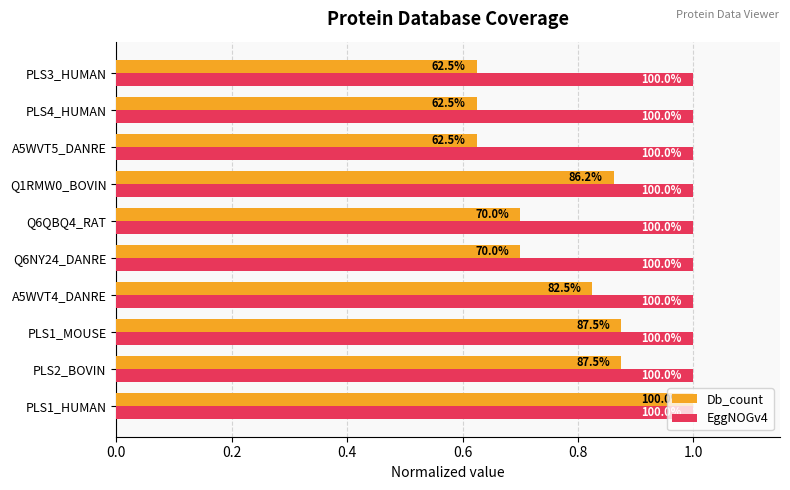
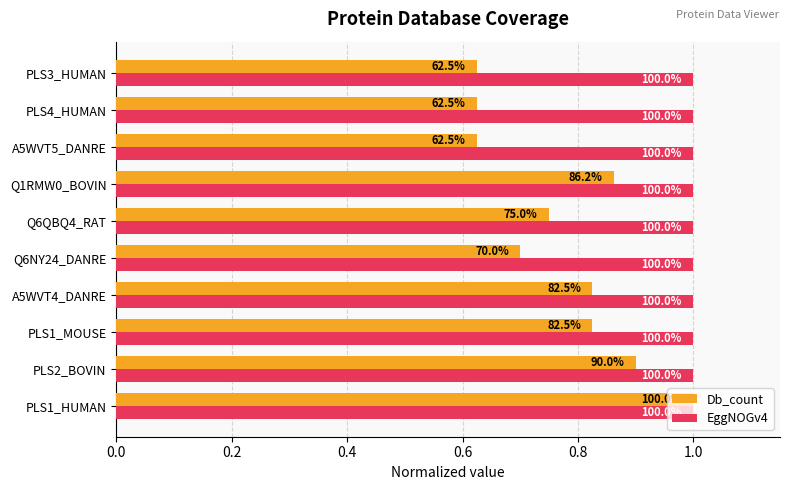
  {
    "Db_count": {
      "PLS3_HUMAN": "62.5%",
      "PLS4_HUMAN": "62.5%",
      "A5WVT5_DANRE": "62.5%",
      "Q1RMW0_BOVIN": "86.2%",
-     "Q6QBQ4_RAT": "70.0%",
+     "Q6QBQ4_RAT": "75.0%",
      "Q6NY24_DANRE": "70.0%",
      "A5WVT4_DANRE": "82.5%",
-     "PLS1_MOUSE": "87.5%",
-     "PLS2_BOVIN": "87.5%"
+     "PLS1_MOUSE": "82.5%",
+     "PLS2_BOVIN": "90.0%"
    },
    "EggNOGv4": {
      "PLS3_HUMAN": "100.0%",
      "PLS4_HUMAN": "100.0%",
      "A5WVT5_DANRE": "100.0%",
      "Q1RMW0_BOVIN": "100.0%",
      "Q6QBQ4_RAT": "100.0%",
      "Q6NY24_DANRE": "100.0%",
      "A5WVT4_DANRE": "100.0%",
      "PLS1_MOUSE": "100.0%",
      "PLS2_BOVIN": "100.0%"
    }
  }
